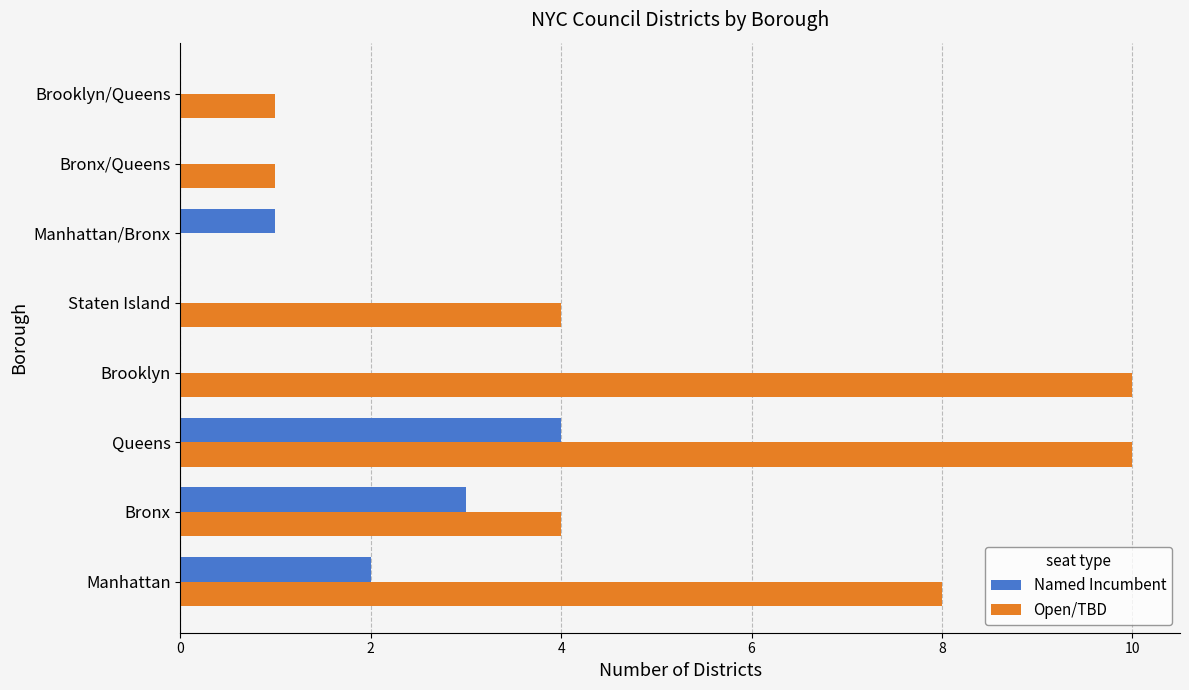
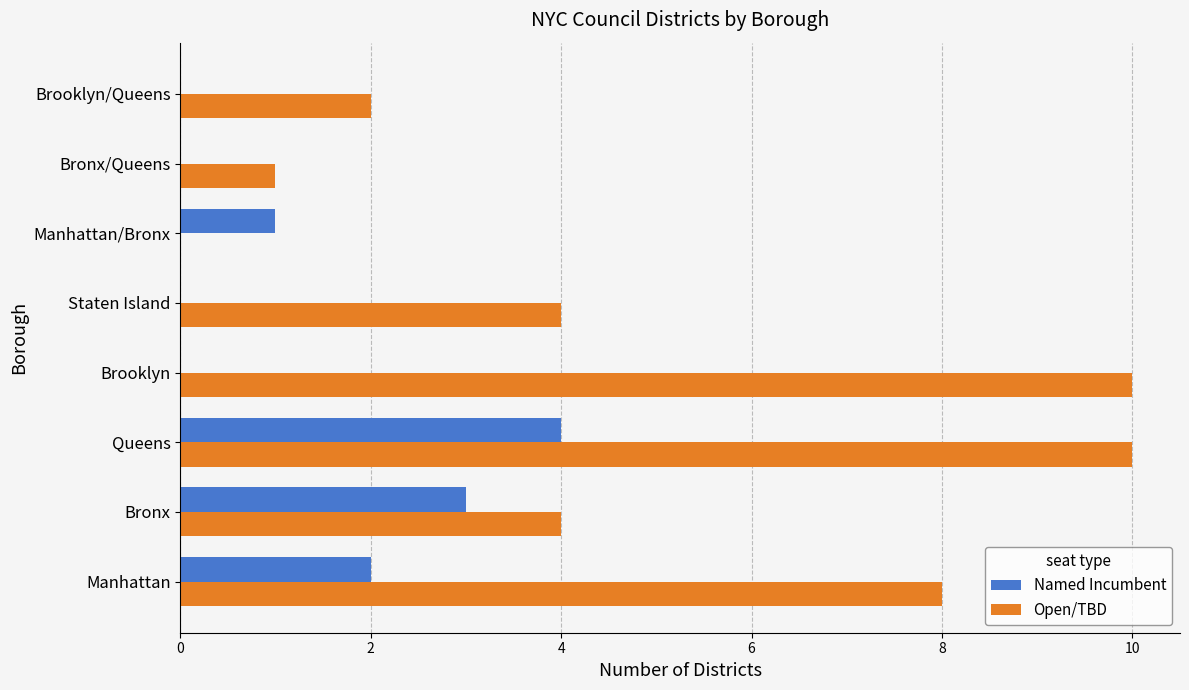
  {
    "Named Incumbent": {
      "Brooklyn/Queens": 0,
      "Bronx/Queens": 0,
      "Manhattan/Bronx": 1,
      "Staten Island": 0,
      "Brooklyn": 0,
      "Queens": 4,
      "Bronx": 3,
      "Manhattan": 2
    },
    "Open/TBD": {
-     "Brooklyn/Queens": 1,
+     "Brooklyn/Queens": 2,
      "Bronx/Queens": 1,
      "Manhattan/Bronx": 0,
      "Staten Island": 4,
      "Brooklyn": 10,
      "Queens": 10,
      "Bronx": 4,
      "Manhattan": 8
    }
  }
